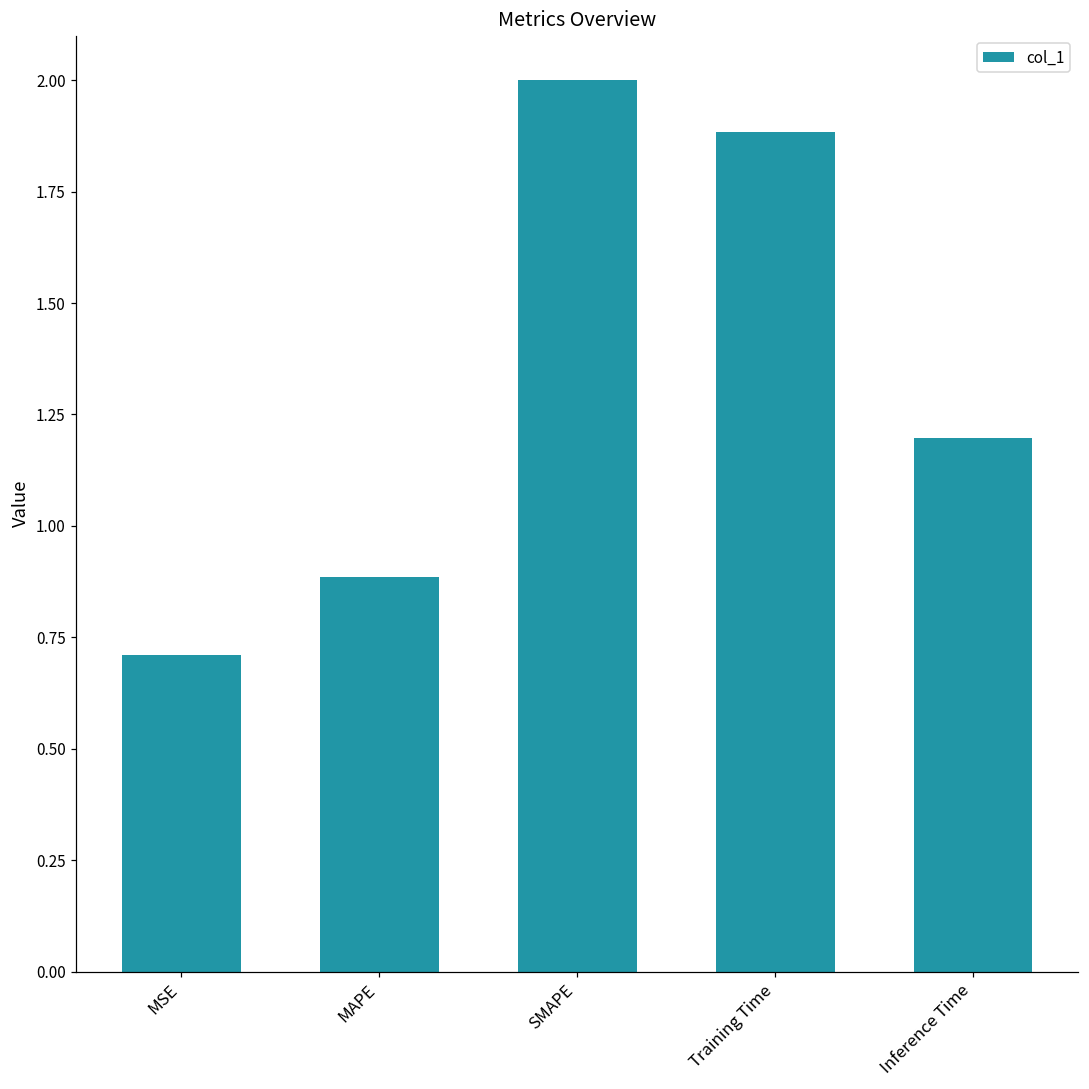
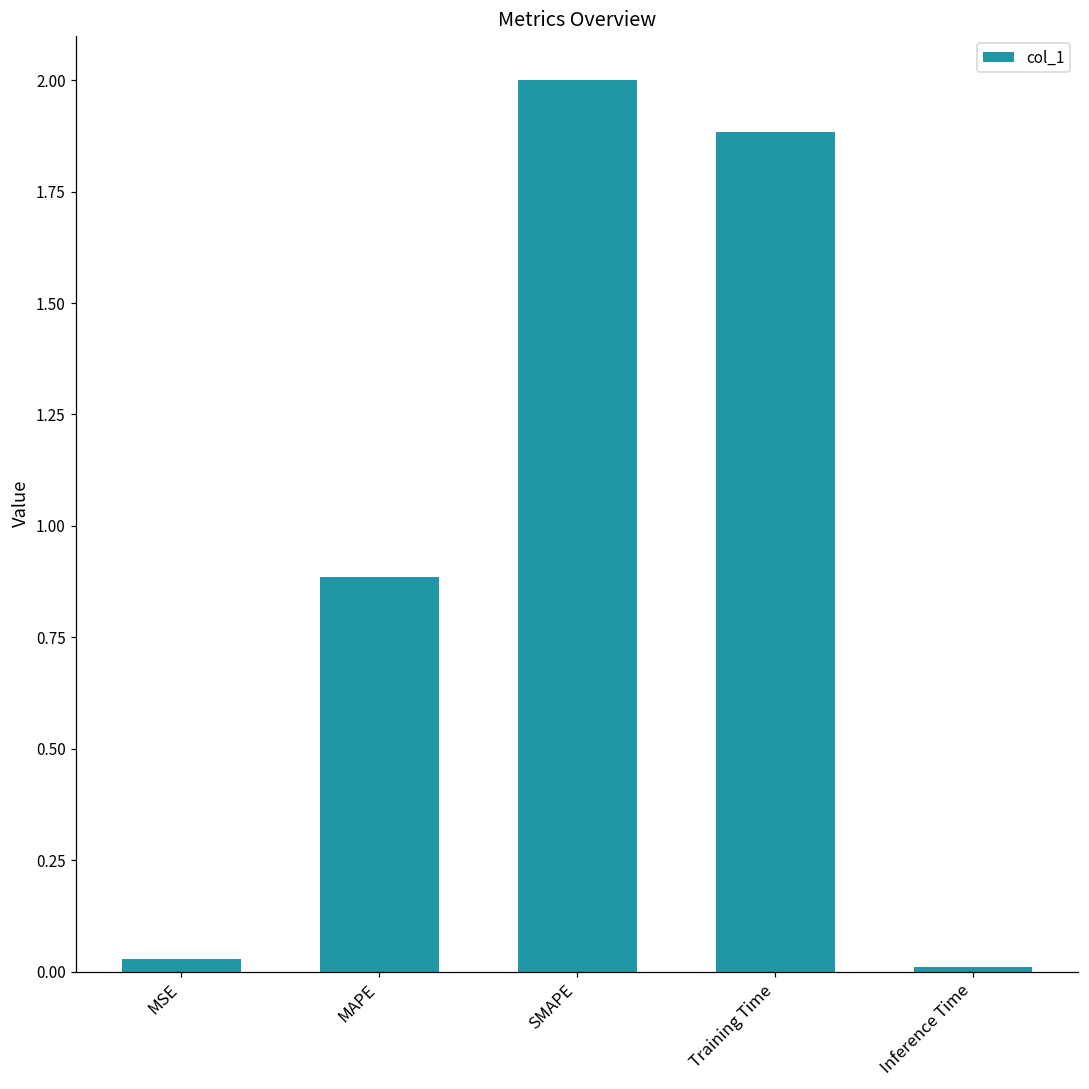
  {
-   "MSE": 0.71,
+   "MSE": 0.03,
    "MAPE": 0.88,
    "SMAPE": 2.00,
    "Training Time": 1.88,
-   "Inference Time": 1.20
+   "Inference Time": 0.01
  }
